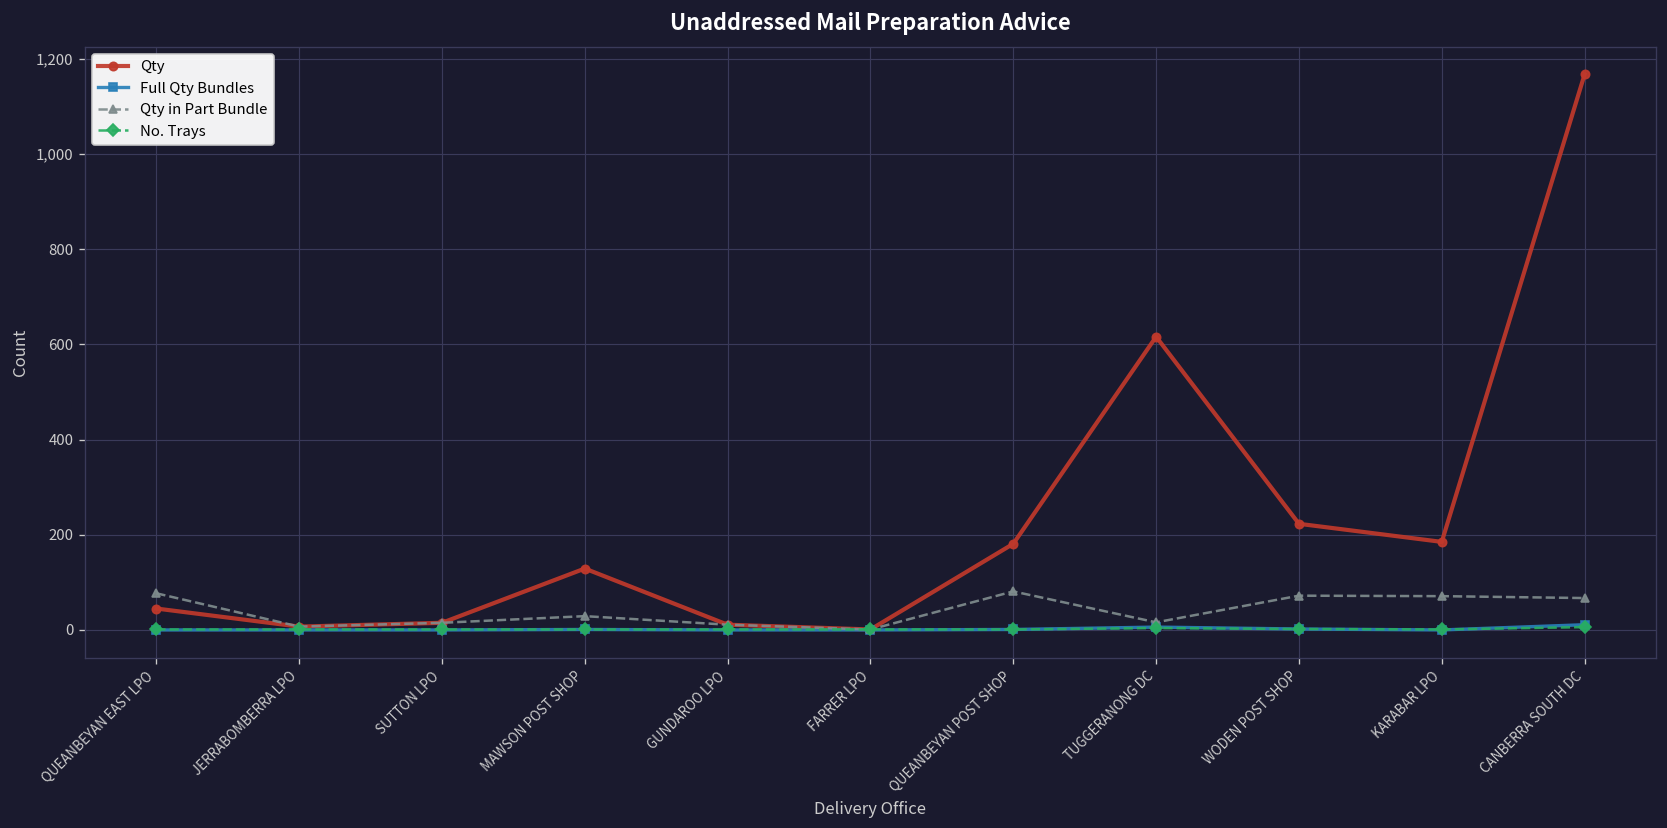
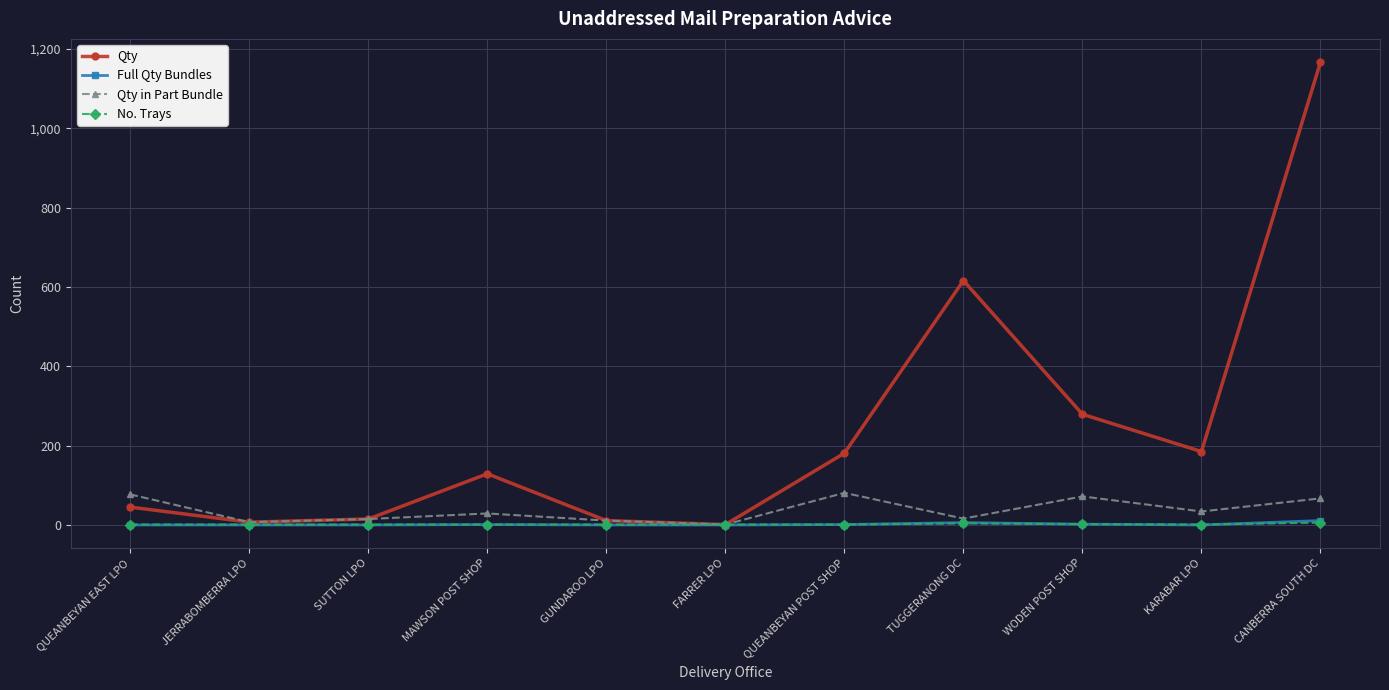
  {
    "Qty": {
      "QUEANBEYAN EAST LPO": "50",
      "MAWSON POST SHOP": "130",
      "QUEANBEYAN POST SHOP": "180",
      "TUGGERANONG DC": "620",
-     "WODEN POST SHOP": "220",
+     "WODEN POST SHOP": "280",
      "KARABAR LPO": "190",
      "CANBERRA SOUTH DC": "1,170"
    },
    "Qty in Part Bundle": {
      "QUEANBEYAN EAST LPO": "80",
      "MAWSON POST SHOP": "30",
      "QUEANBEYAN POST SHOP": "80",
      "TUGGERANONG DC": "20",
      "WODEN POST SHOP": "70",
-     "KARABAR LPO": "70",
+     "KARABAR LPO": "30",
      "CANBERRA SOUTH DC": "70"
    }
  }
